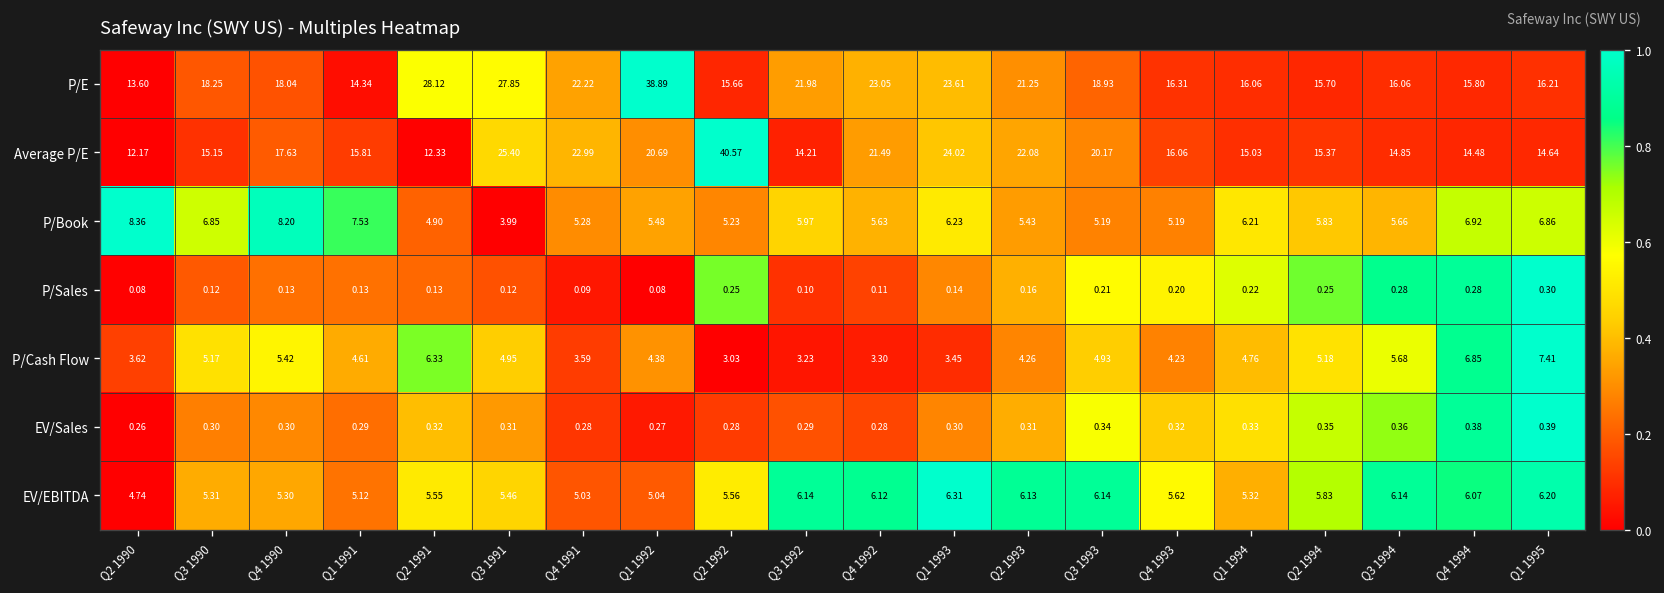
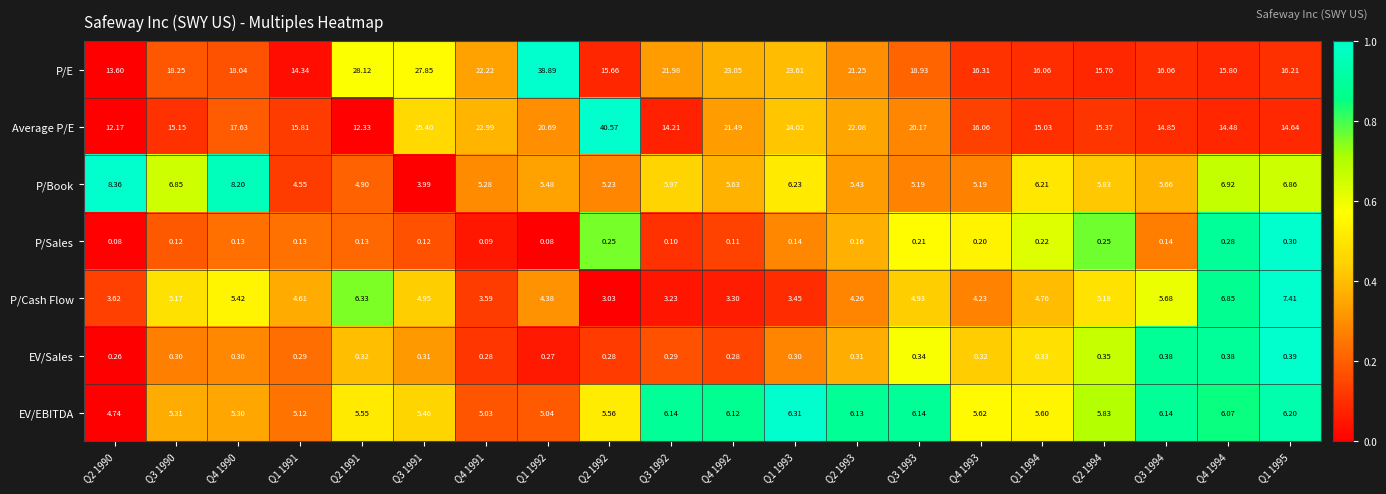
  {
    "P/E": {
      "Q2 1990": 13.60,
      "Q3 1990": 18.25,
      "Q4 1990": 18.04,
      "Q1 1991": 14.34,
      "Q2 1991": 28.12,
      "Q3 1991": 27.85,
      "Q4 1991": 22.22,
      "Q1 1992": 38.89,
      "Q2 1992": 15.66,
      "Q3 1992": 21.98,
      "Q4 1992": 23.05,
      "Q1 1993": 23.61,
      "Q2 1993": 21.25,
      "Q3 1993": 18.93,
      "Q4 1993": 16.31,
      "Q1 1994": 16.06,
      "Q2 1994": 15.70,
      "Q3 1994": 16.06,
      "Q4 1994": 15.80,
      "Q1 1995": 16.21
    },
    "Average P/E": {
      "Q2 1990": 12.17,
      "Q3 1990": 15.15,
      "Q4 1990": 17.63,
      "Q1 1991": 15.81,
      "Q2 1991": 12.33,
      "Q3 1991": 25.40,
      "Q4 1991": 22.99,
      "Q1 1992": 20.69,
      "Q2 1992": 40.57,
      "Q3 1992": 14.21,
      "Q4 1992": 21.49,
      "Q1 1993": 24.02,
      "Q2 1993": 22.08,
      "Q3 1993": 20.17,
      "Q4 1993": 16.06,
      "Q1 1994": 15.03,
      "Q2 1994": 15.37,
      "Q3 1994": 14.85,
      "Q4 1994": 14.48,
      "Q1 1995": 14.64
    },
    "P/Book": {
      "Q2 1990": 8.36,
      "Q3 1990": 6.85,
      "Q4 1990": 8.20,
-     "Q1 1991": 7.53,
+     "Q1 1991": 4.55,
      "Q2 1991": 4.90,
      "Q3 1991": 3.99,
      "Q4 1991": 5.28,
      "Q1 1992": 5.48,
      "Q2 1992": 5.23,
      "Q3 1992": 5.97,
      "Q4 1992": 5.63,
      "Q1 1993": 6.23,
      "Q2 1993": 5.43,
      "Q3 1993": 5.19,
      "Q4 1993": 5.19,
      "Q1 1994": 6.21,
      "Q2 1994": 5.83,
      "Q3 1994": 5.66,
      "Q4 1994": 6.92,
      "Q1 1995": 6.86
    },
    "P/Sales": {
      "Q2 1990": 0.08,
      "Q3 1990": 0.12,
      "Q4 1990": 0.13,
      "Q1 1991": 0.13,
      "Q2 1991": 0.13,
      "Q3 1991": 0.12,
      "Q4 1991": 0.09,
      "Q1 1992": 0.08,
      "Q2 1992": 0.25,
      "Q3 1992": 0.10,
      "Q4 1992": 0.11,
      "Q1 1993": 0.14,
      "Q2 1993": 0.16,
      "Q3 1993": 0.21,
      "Q4 1993": 0.20,
      "Q1 1994": 0.22,
      "Q2 1994": 0.25,
-     "Q3 1994": 0.28,
+     "Q3 1994": 0.14,
      "Q4 1994": 0.28,
      "Q1 1995": 0.30
    },
    "P/Cash Flow": {
      "Q2 1990": 3.62,
      "Q3 1990": 5.17,
      "Q4 1990": 5.42,
      "Q1 1991": 4.61,
      "Q2 1991": 6.33,
      "Q3 1991": 4.95,
      "Q4 1991": 3.59,
      "Q1 1992": 4.38,
      "Q2 1992": 3.03,
      "Q3 1992": 3.23,
      "Q4 1992": 3.30,
      "Q1 1993": 3.45,
      "Q2 1993": 4.26,
      "Q3 1993": 4.93,
      "Q4 1993": 4.23,
      "Q1 1994": 4.76,
      "Q2 1994": 5.18,
      "Q3 1994": 5.68,
      "Q4 1994": 6.85,
      "Q1 1995": 7.41
    },
    "EV/Sales": {
      "Q2 1990": 0.26,
      "Q3 1990": 0.30,
      "Q4 1990": 0.30,
      "Q1 1991": 0.29,
      "Q2 1991": 0.32,
      "Q3 1991": 0.31,
      "Q4 1991": 0.28,
      "Q1 1992": 0.27,
      "Q2 1992": 0.28,
      "Q3 1992": 0.29,
      "Q4 1992": 0.28,
      "Q1 1993": 0.30,
      "Q2 1993": 0.31,
      "Q3 1993": 0.34,
      "Q4 1993": 0.32,
      "Q1 1994": 0.33,
      "Q2 1994": 0.35,
-     "Q3 1994": 0.36,
+     "Q3 1994": 0.38,
      "Q4 1994": 0.38,
      "Q1 1995": 0.39
    },
    "EV/EBITDA": {
      "Q2 1990": 4.74,
      "Q3 1990": 5.31,
      "Q4 1990": 5.30,
      "Q1 1991": 5.12,
      "Q2 1991": 5.55,
      "Q3 1991": 5.46,
      "Q4 1991": 5.03,
      "Q1 1992": 5.04,
      "Q2 1992": 5.56,
      "Q3 1992": 6.14,
      "Q4 1992": 6.12,
      "Q1 1993": 6.31,
      "Q2 1993": 6.13,
      "Q3 1993": 6.14,
      "Q4 1993": 5.62,
-     "Q1 1994": 5.32,
+     "Q1 1994": 5.60,
      "Q2 1994": 5.83,
      "Q3 1994": 6.14,
      "Q4 1994": 6.07,
      "Q1 1995": 6.20
    }
  }
